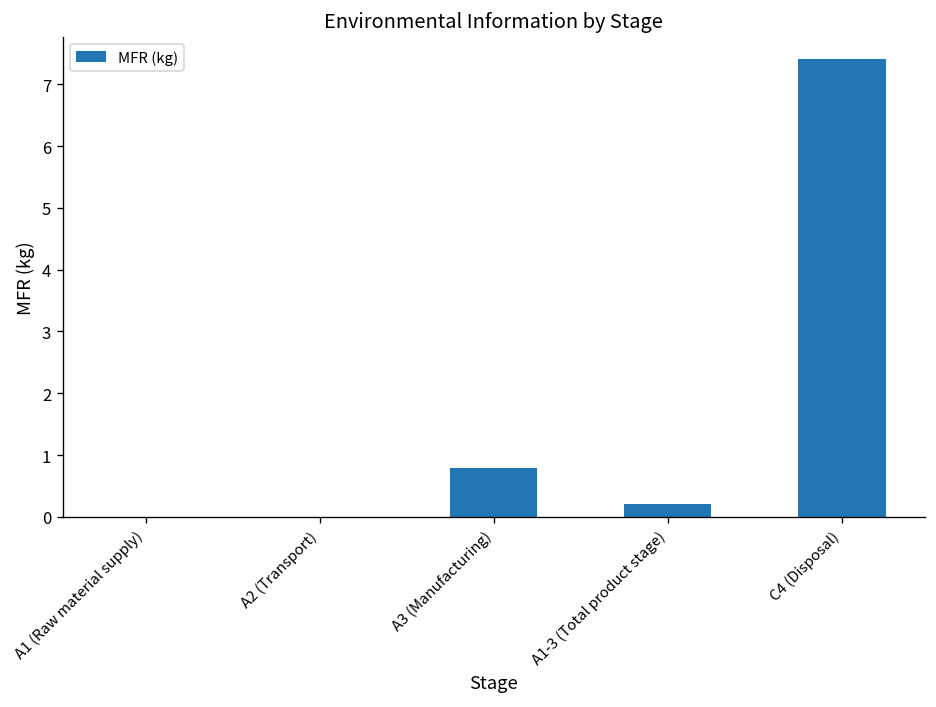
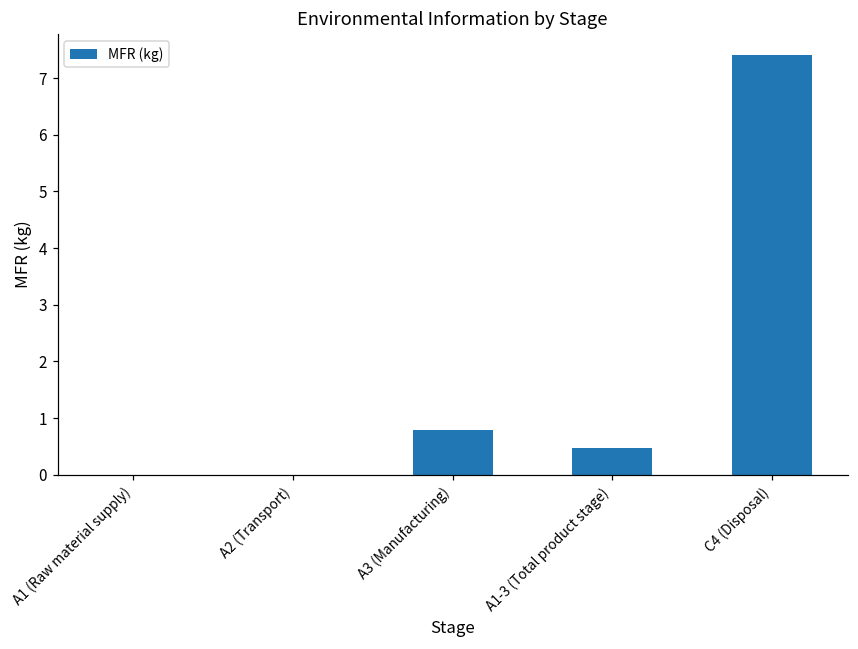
  {
    "A1 (Raw material supply)": 0.0,
    "A2 (Transport)": 0.0,
    "A3 (Manufacturing)": 0.8,
-   "A1-3 (Total product stage)": 0.2,
+   "A1-3 (Total product stage)": 0.5,
    "C4 (Disposal)": 7.4
  }
